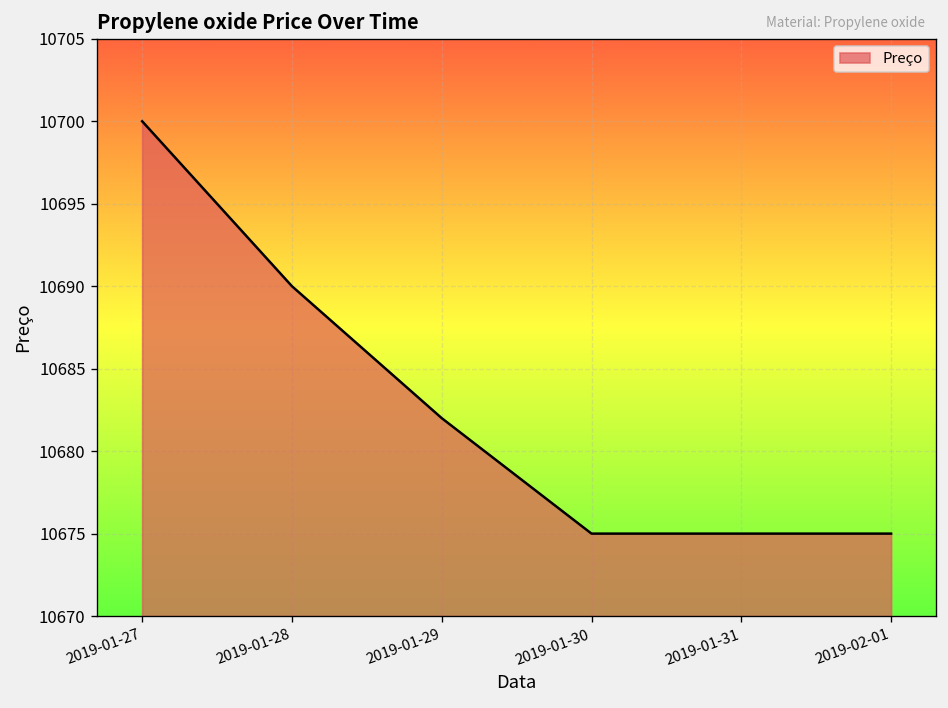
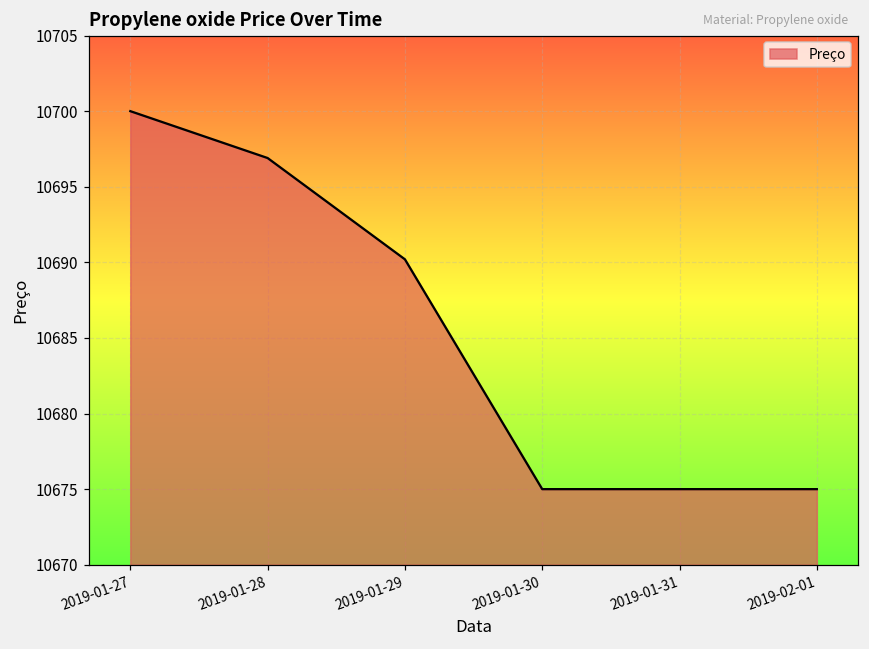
  {
    "2019-01-27": 10700.0,
-   "2019-01-28": 10690.0,
-   "2019-01-29": 10682.0,
+   "2019-01-28": 10696.9,
+   "2019-01-29": 10690.2,
    "2019-01-30": 10675.0,
    "2019-01-31": 10675.0,
    "2019-02-01": 10675.0
  }
